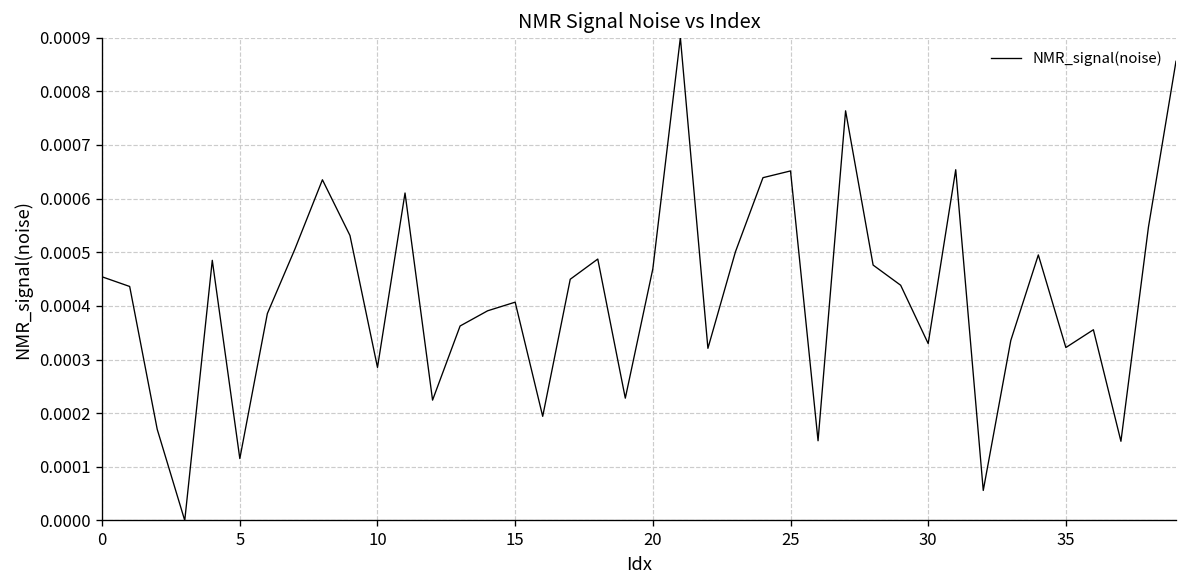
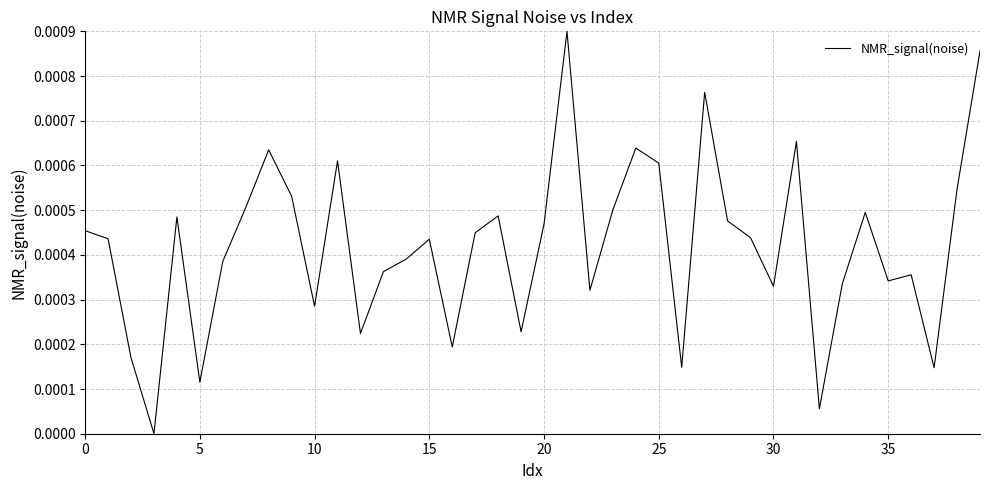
  {
    "0": 0.00045,
    "5": 0.00012,
    "10": 0.00029,
-   "15": 0.00041,
+   "15": 0.00043,
    "20": 0.00047,
-   "25": 0.00065,
+   "25": 0.00061,
    "30": 0.00033,
-   "35": 0.00032
+   "35": 0.00034
  }
